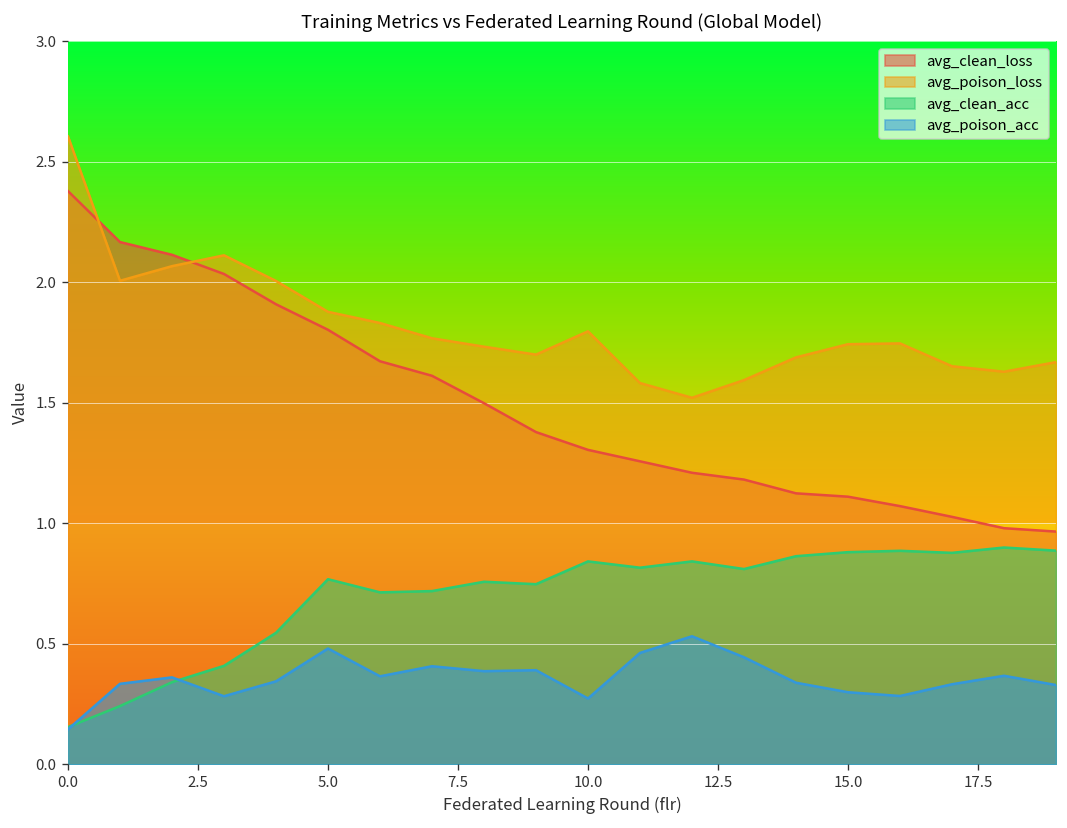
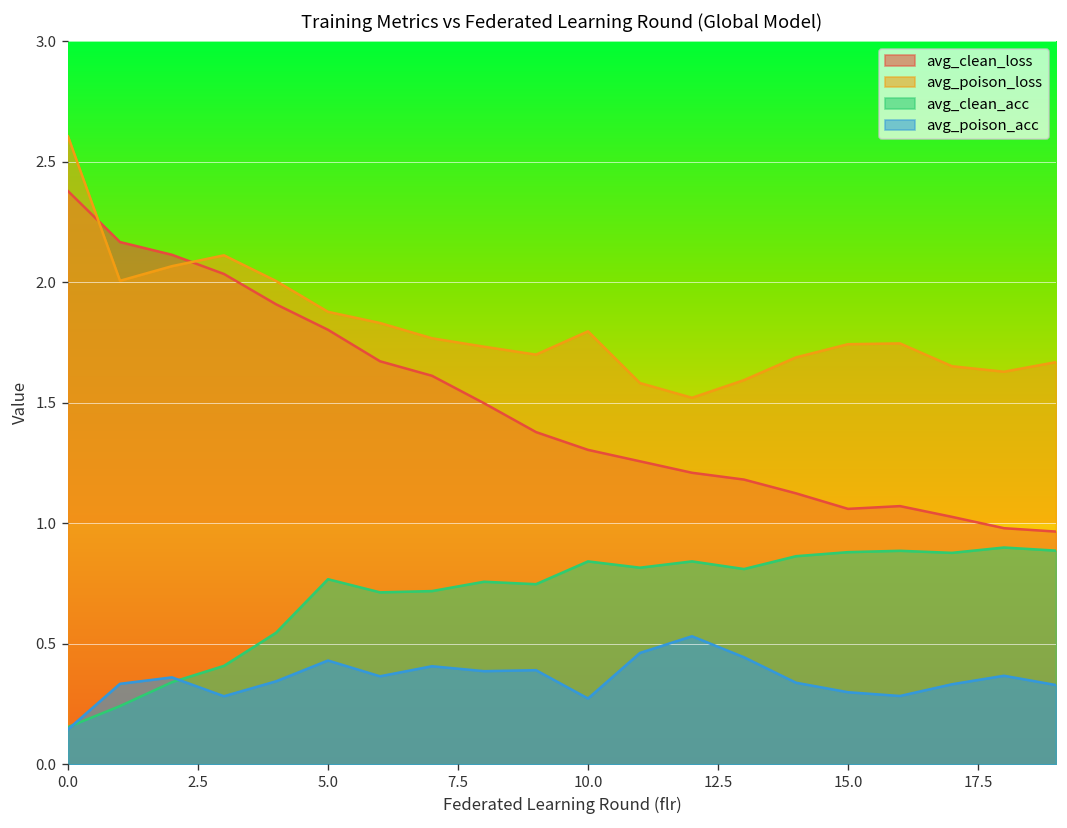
  {
    "avg_clean_loss": {
      "0.0": 2.38,
      "5.0": 1.80,
      "10.0": 1.30,
-     "15.0": 1.11
+     "15.0": 1.06
    },
    "avg_poison_loss": {
      "0.0": 2.61,
      "5.0": 1.88,
      "10.0": 1.80,
      "15.0": 1.74
    },
    "avg_clean_acc": {
      "5.0": 0.77,
      "10.0": 0.84,
      "15.0": 0.88
    },
    "avg_poison_acc": {
-     "5.0": 0.48,
+     "5.0": 0.43,
      "10.0": 0.27,
      "15.0": 0.30
    }
  }
